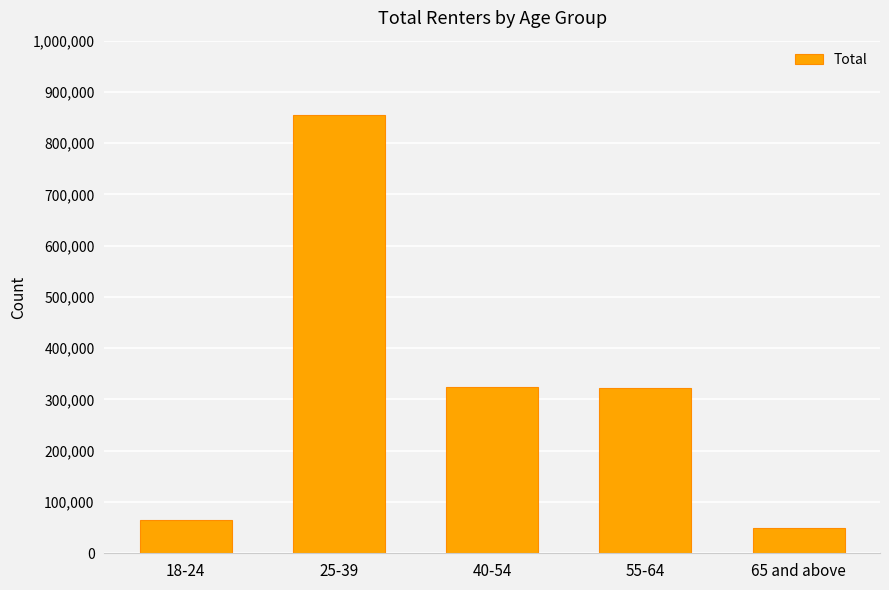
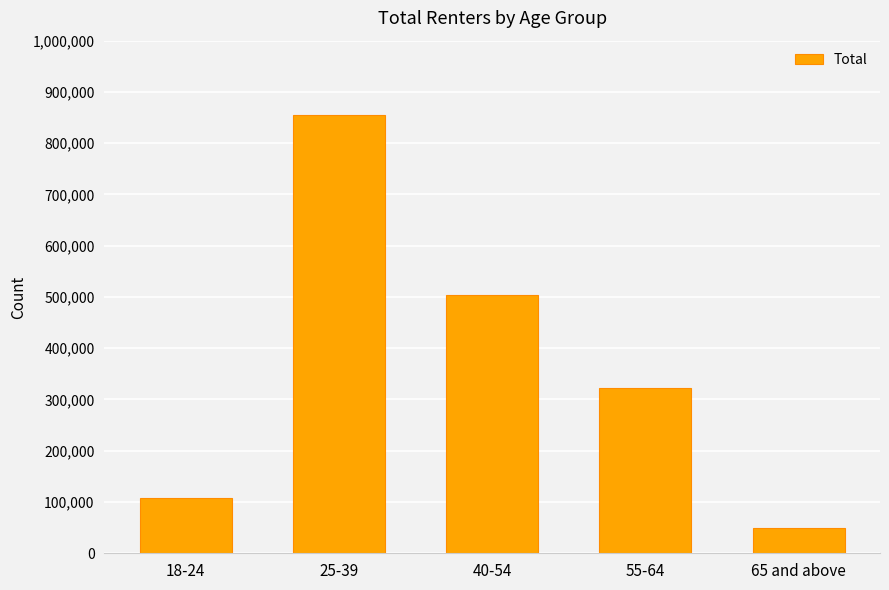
  {
-   "18-24": "70,000",
+   "18-24": "110,000",
    "25-39": "850,000",
-   "40-54": "320,000",
+   "40-54": "500,000",
    "55-64": "320,000",
    "65 and above": "50,000"
  }
